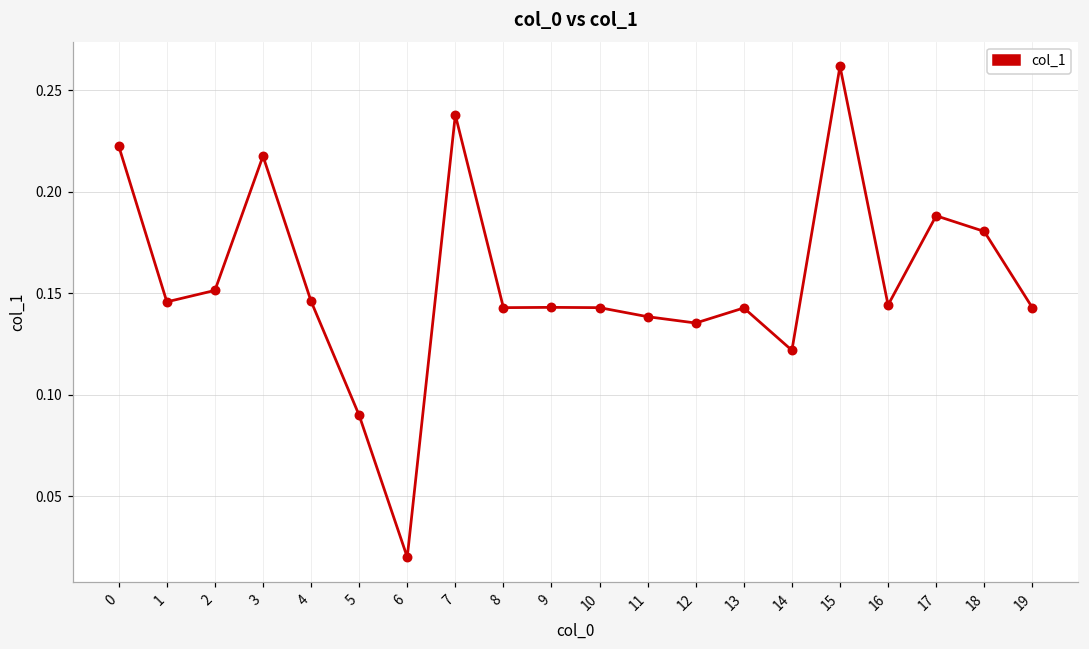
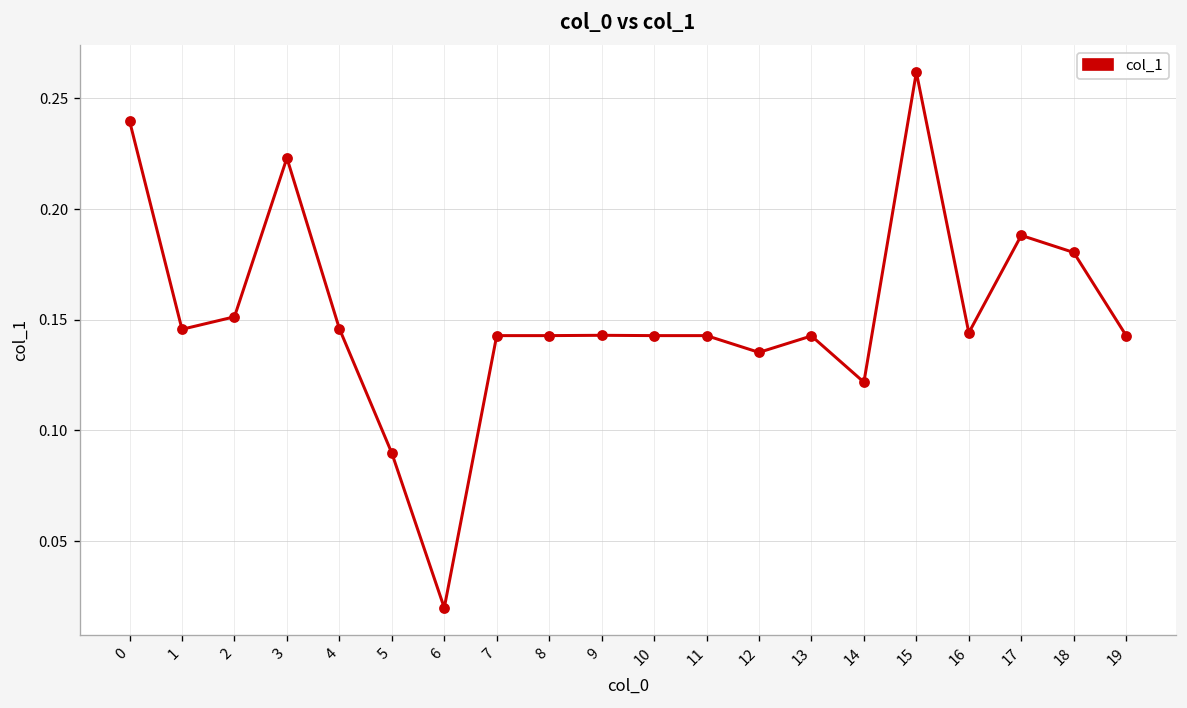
  {
-   "0": 0.222,
+   "0": 0.240,
    "1": 0.146,
    "2": 0.151,
-   "3": 0.218,
+   "3": 0.223,
    "4": 0.146,
    "5": 0.090,
    "6": 0.020,
-   "7": 0.238,
+   "7": 0.143,
    "8": 0.143,
    "9": 0.143,
    "10": 0.143,
-   "11": 0.138,
+   "11": 0.143,
    "12": 0.135,
    "13": 0.143,
    "14": 0.122,
    "15": 0.262,
    "16": 0.144,
    "17": 0.188,
    "18": 0.180,
    "19": 0.143
  }
